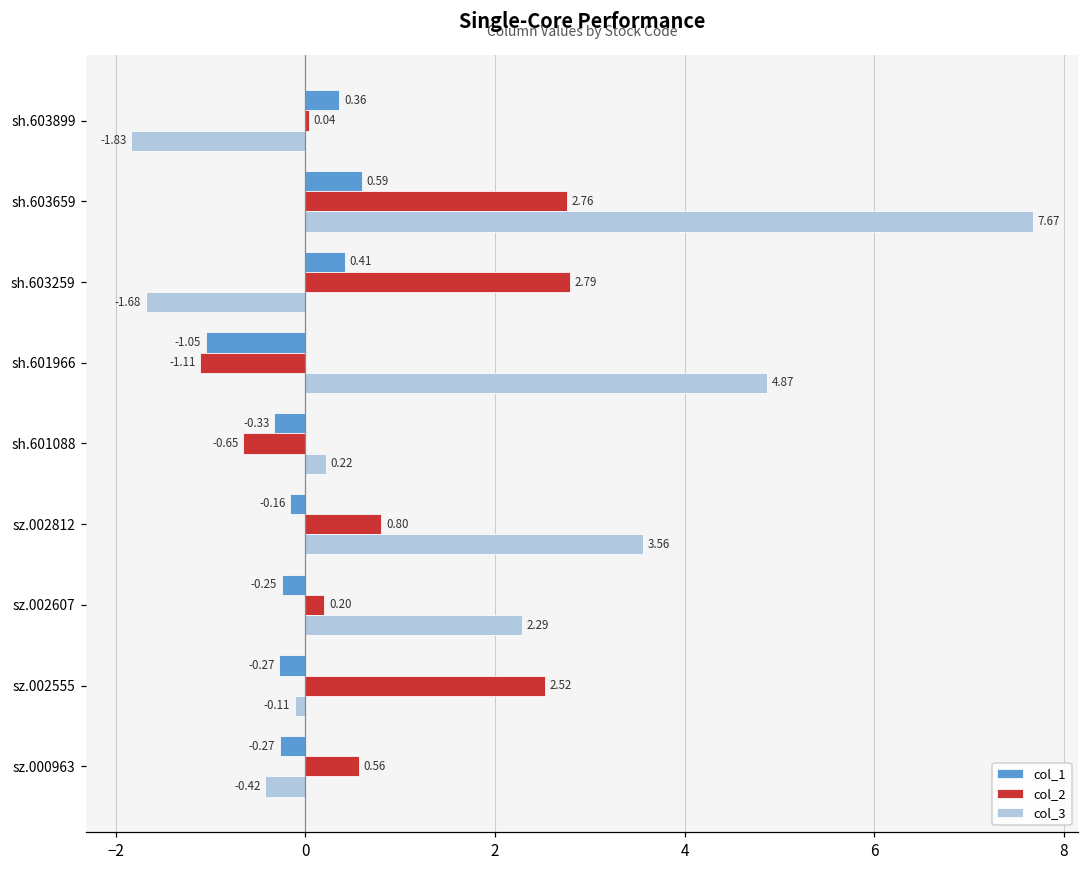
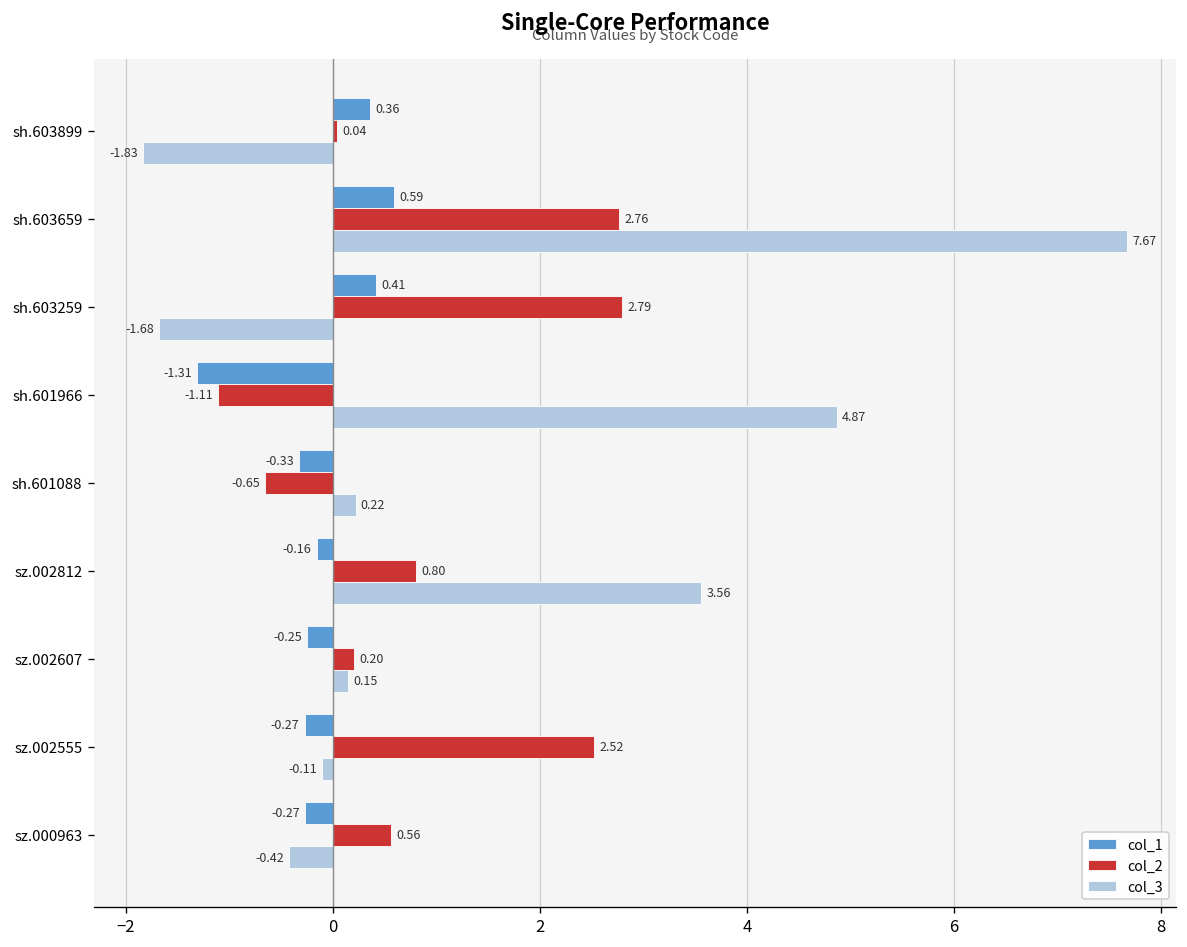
  {
    "col_1": {
      "sh.603899": 0.36,
      "sh.603659": 0.59,
      "sh.603259": 0.41,
-     "sh.601966": -1.05,
+     "sh.601966": -1.31,
      "sh.601088": -0.33,
      "sz.002812": -0.16,
      "sz.002607": -0.25,
      "sz.002555": -0.27,
      "sz.000963": -0.27
    },
    "col_2": {
      "sh.603899": 0.04,
      "sh.603659": 2.76,
      "sh.603259": 2.79,
      "sh.601966": -1.11,
      "sh.601088": -0.65,
      "sz.002812": 0.80,
      "sz.002607": 0.20,
      "sz.002555": 2.52,
      "sz.000963": 0.56
    },
    "col_3": {
      "sh.603899": -1.83,
      "sh.603659": 7.67,
      "sh.603259": -1.68,
      "sh.601966": 4.87,
      "sh.601088": 0.22,
      "sz.002812": 3.56,
-     "sz.002607": 2.29,
+     "sz.002607": 0.15,
      "sz.002555": -0.11,
      "sz.000963": -0.42
    }
  }
